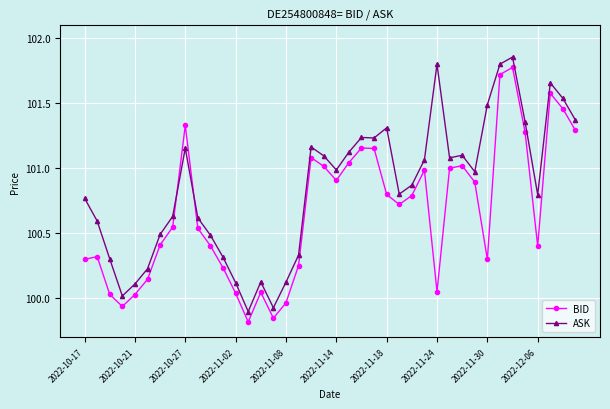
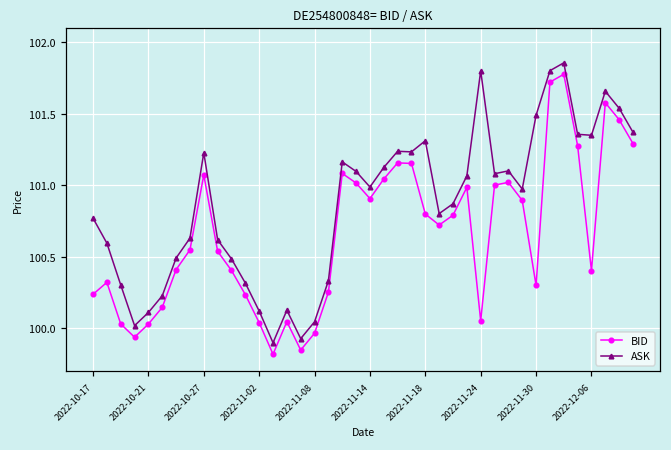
  {
    "BID": {
-     "2022-10-17": 100.30,
+     "2022-10-17": 100.24,
      "2022-10-21": 100.03,
-     "2022-10-27": 101.33,
+     "2022-10-27": 101.07,
      "2022-11-02": 100.04,
      "2022-11-08": 99.96,
      "2022-11-14": 100.91,
      "2022-11-18": 100.80,
      "2022-11-24": 100.05,
      "2022-11-30": 100.30,
      "2022-12-06": 100.40
    },
    "ASK": {
      "2022-10-17": 100.77,
      "2022-10-21": 100.11,
-     "2022-10-27": 101.15,
+     "2022-10-27": 101.23,
      "2022-11-02": 100.12,
-     "2022-11-08": 100.12,
+     "2022-11-08": 100.04,
      "2022-11-14": 100.99,
      "2022-11-18": 101.31,
      "2022-11-24": 101.80,
      "2022-11-30": 101.49,
-     "2022-12-06": 100.80
+     "2022-12-06": 101.35
    }
  }
